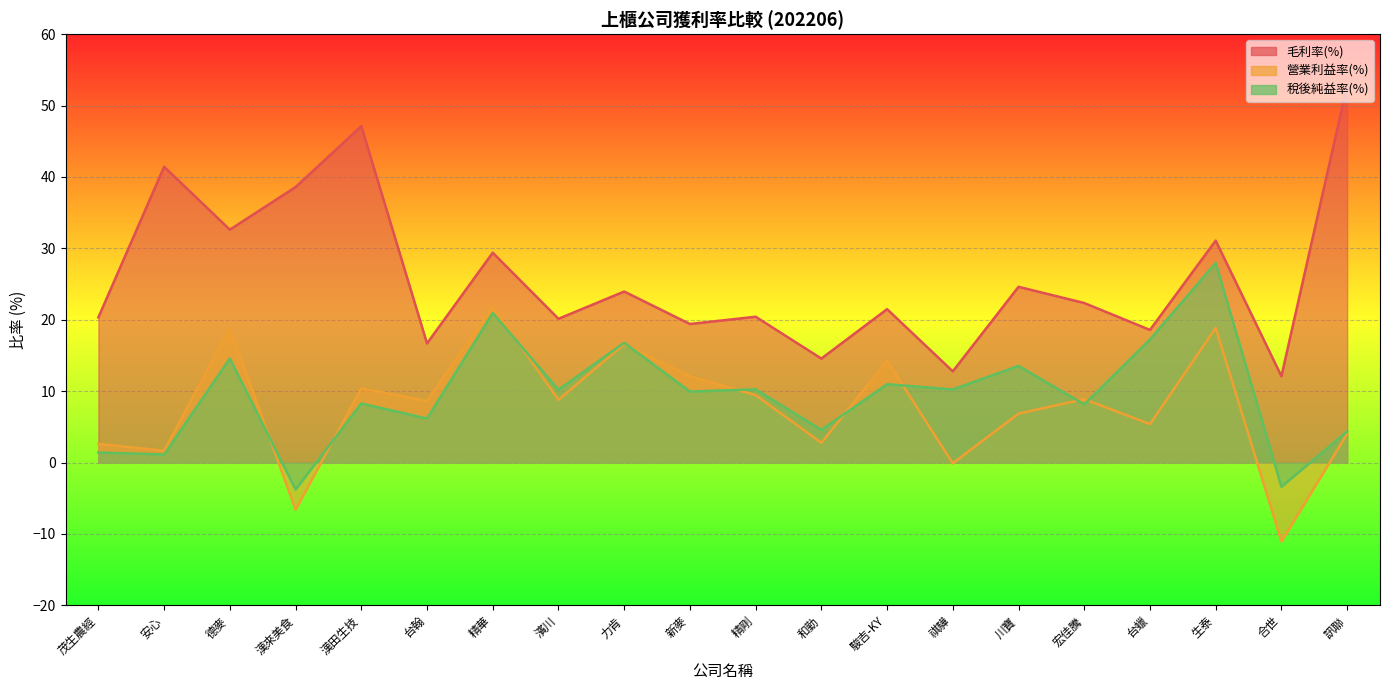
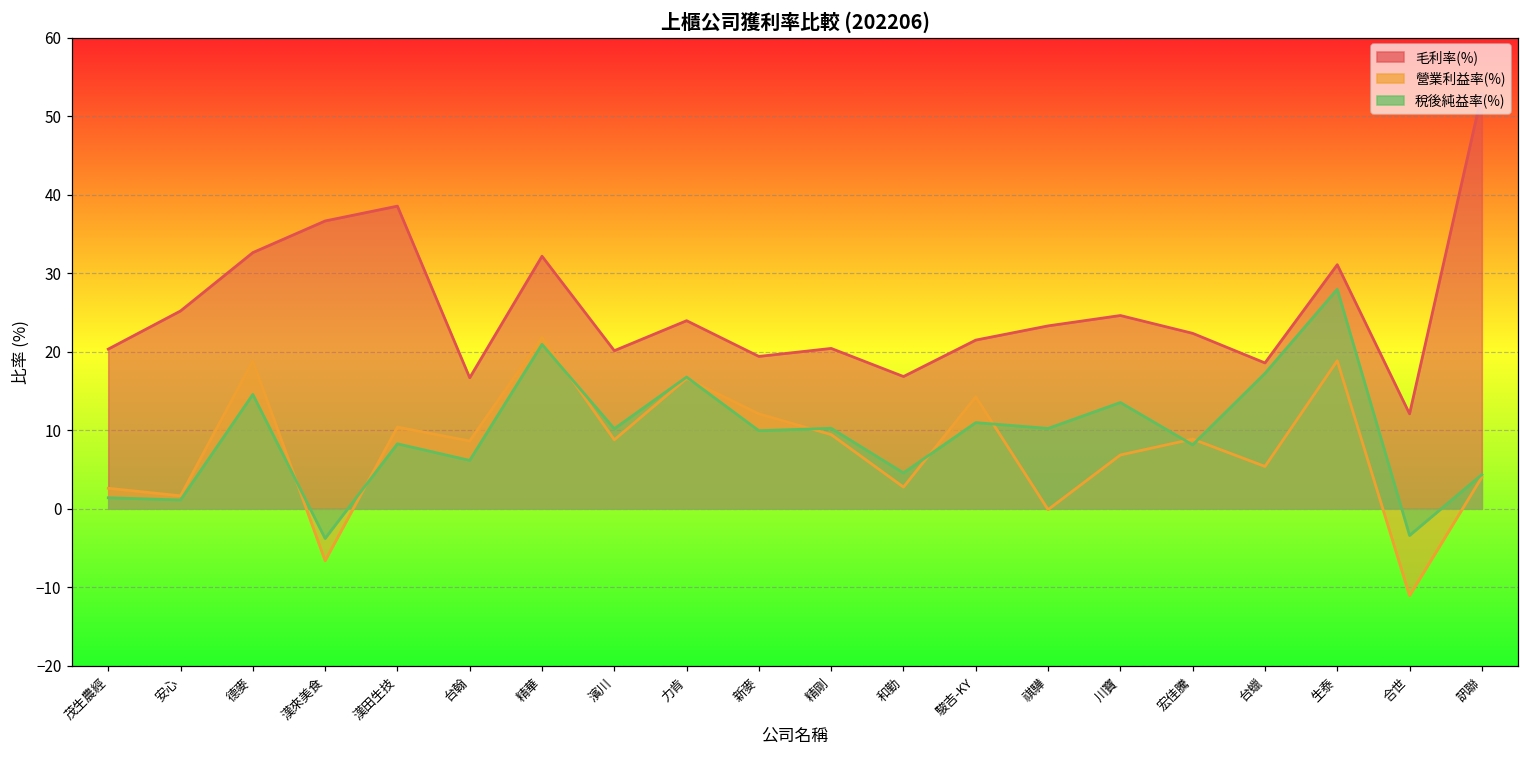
  {
    "毛利率(%)": {
      "茂生農經": 20,
-     "安心": 41,
+     "安心": 25,
      "德麥": 33,
-     "漢來美食": 39,
-     "漢田生技": 47,
+     "漢來美食": 37,
+     "漢田生技": 39,
      "台翰": 17,
-     "精華": 29,
+     "精華": 32,
      "濱川": 20,
      "力肯": 24,
      "新麥": 19,
      "精剛": 20,
-     "和勤": 15,
+     "和勤": 17,
      "駿吉-KY": 21,
-     "祺驊": 13,
+     "祺驊": 23,
      "川寶": 25,
      "宏佳騰": 22,
      "台蠟": 19,
      "生泰": 31,
      "合世": 12
    }
  }
